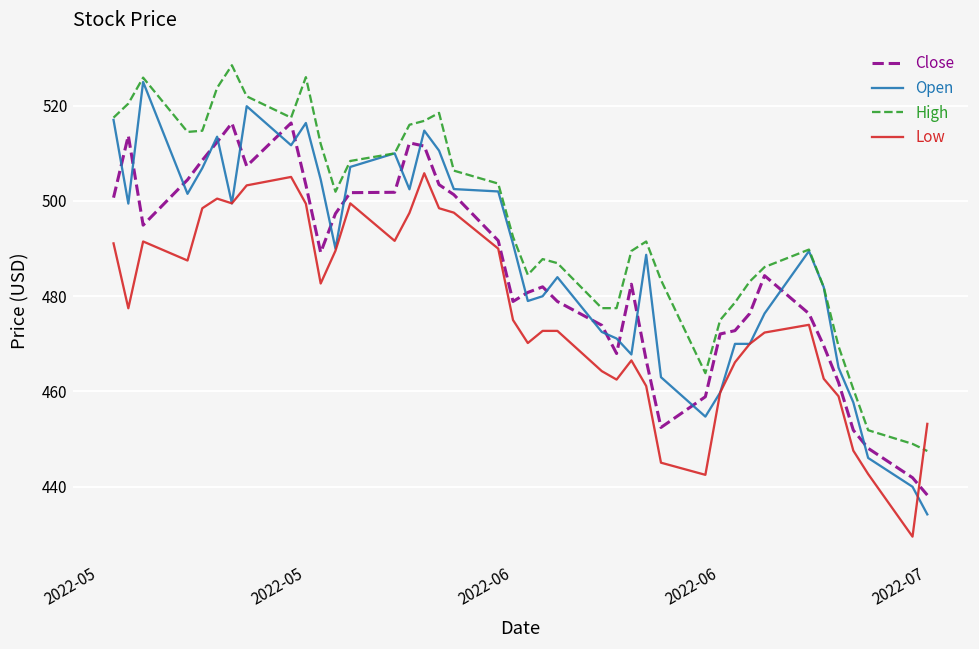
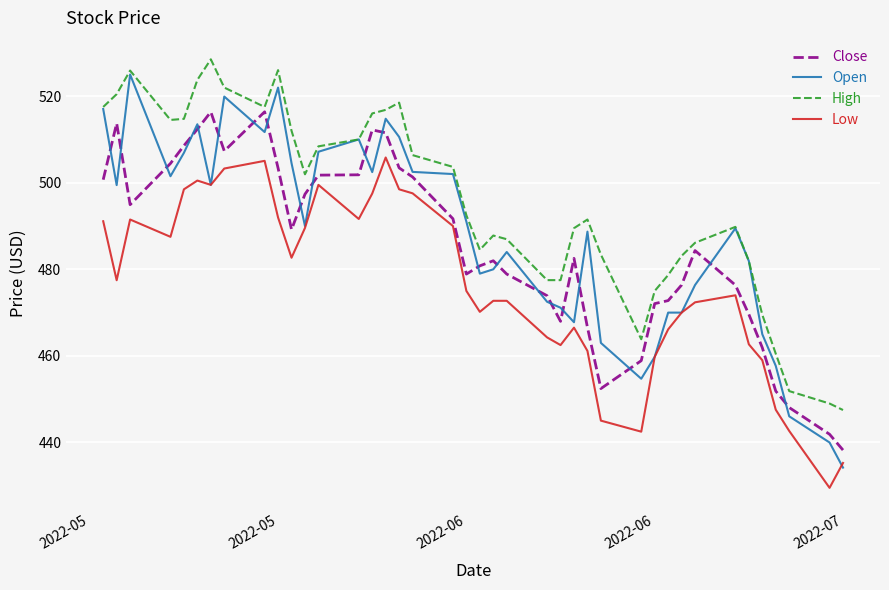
  {
    "Close": {
      "2022-05": 503,
      "2022-07": 438
    },
    "Open": {
-     "2022-05": 516,
+     "2022-05": 522,
      "2022-07": 434
    },
    "High": {
      "2022-05": 526,
      "2022-07": 448
    },
    "Low": {
-     "2022-05": 499,
-     "2022-07": 453
+     "2022-05": 492,
+     "2022-07": 435
    }
  }
